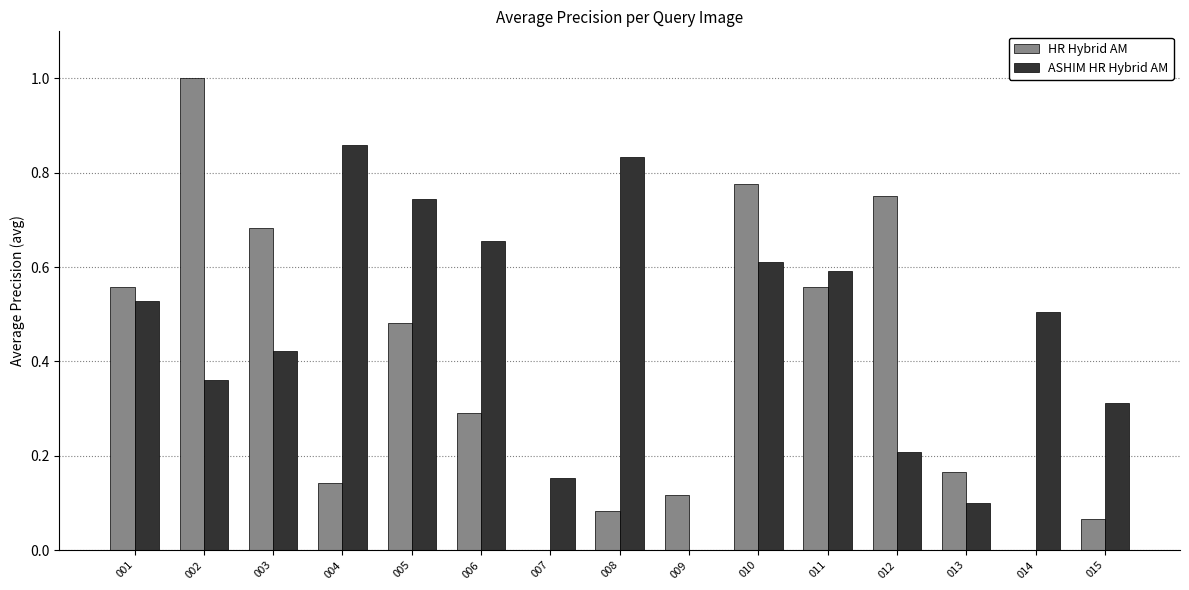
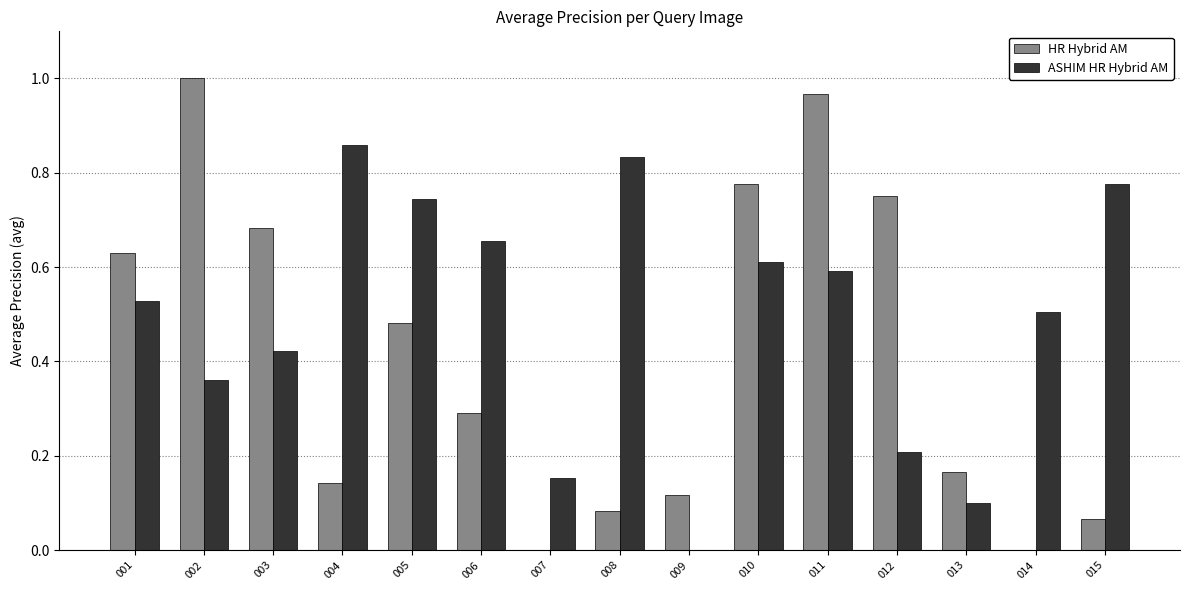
  {
    "HR Hybrid AM": {
-     "001": 0.56,
+     "001": 0.63,
      "002": 1.00,
      "003": 0.68,
      "004": 0.14,
      "005": 0.48,
      "006": 0.29,
      "007": 0.00,
      "008": 0.08,
      "009": 0.12,
      "010": 0.78,
-     "011": 0.56,
+     "011": 0.97,
      "012": 0.75,
      "013": 0.17,
      "014": 0.00,
      "015": 0.07
    },
    "ASHIM HR Hybrid AM": {
      "001": 0.53,
      "002": 0.36,
      "003": 0.42,
      "004": 0.86,
      "005": 0.74,
      "006": 0.66,
      "007": 0.15,
      "008": 0.83,
      "009": 0.00,
      "010": 0.61,
      "011": 0.59,
      "012": 0.21,
      "013": 0.10,
      "014": 0.50,
-     "015": 0.31
+     "015": 0.78
    }
  }
